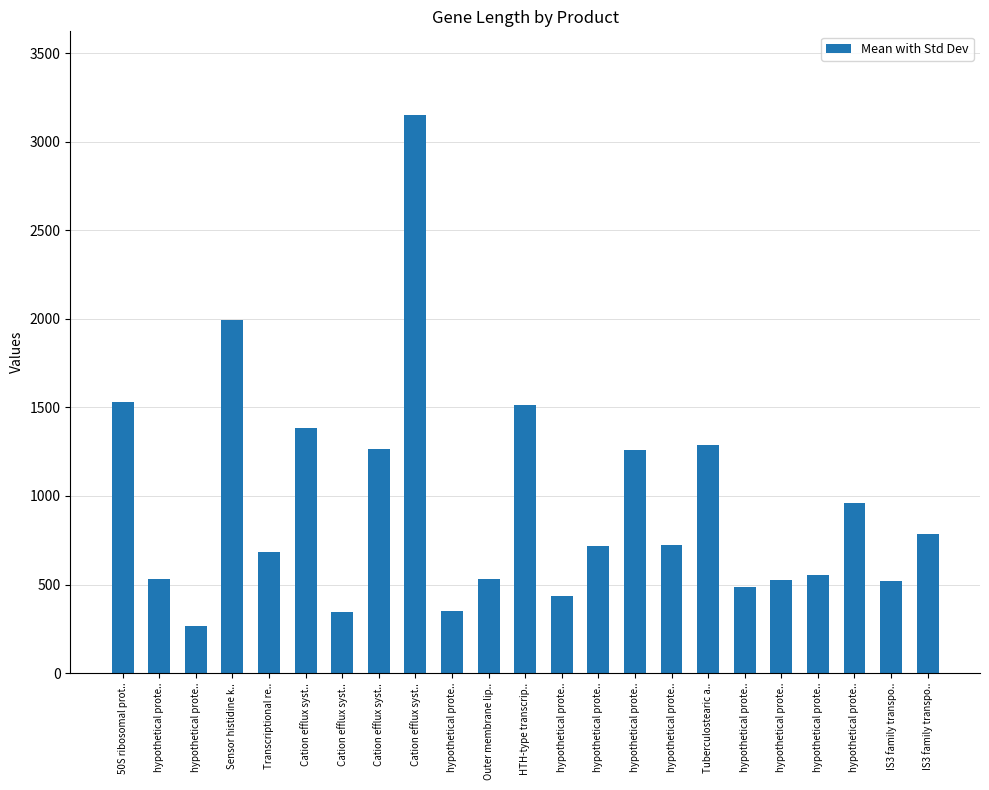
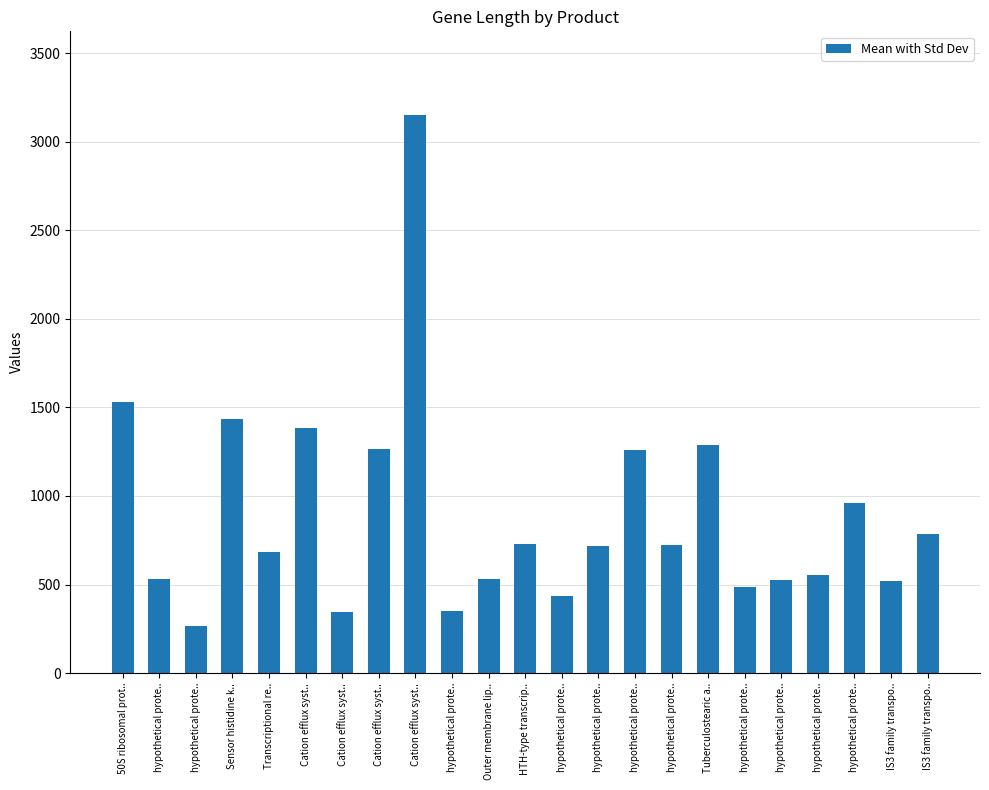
  {
    "50S ribosomal prot..": 1530,
-   "Sensor histidine k..": 1990,
+   "Sensor histidine k..": 1430,
    "Transcriptional re..": 680,
    "Outer membrane lip..": 530,
-   "HTH-type transcrip..": 1510,
+   "HTH-type transcrip..": 730,
    "Tuberculostearic a..": 1290
  }
